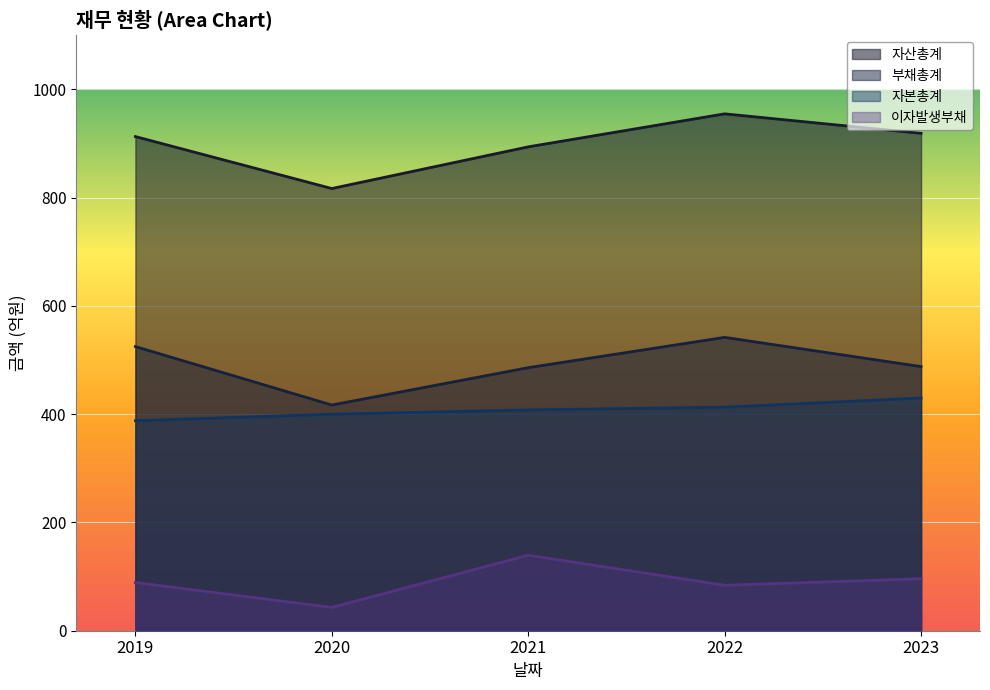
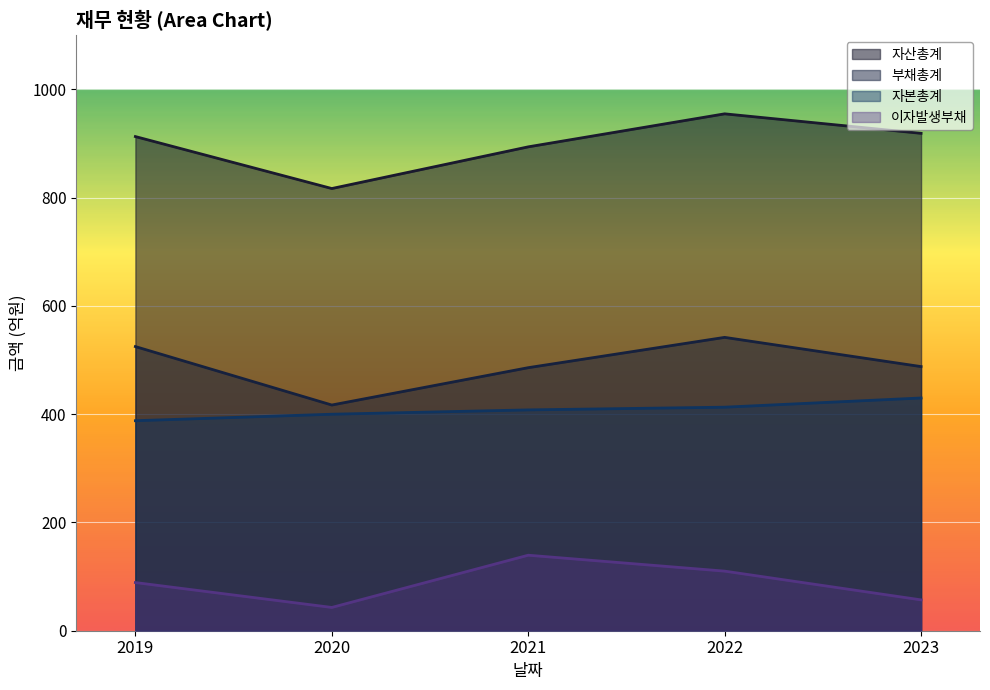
  {
    "이자발생부채": {
      "2019": 90,
      "2020": 40,
      "2021": 140,
-     "2022": 80,
-     "2023": 100
+     "2022": 110,
+     "2023": 60
    }
  }
